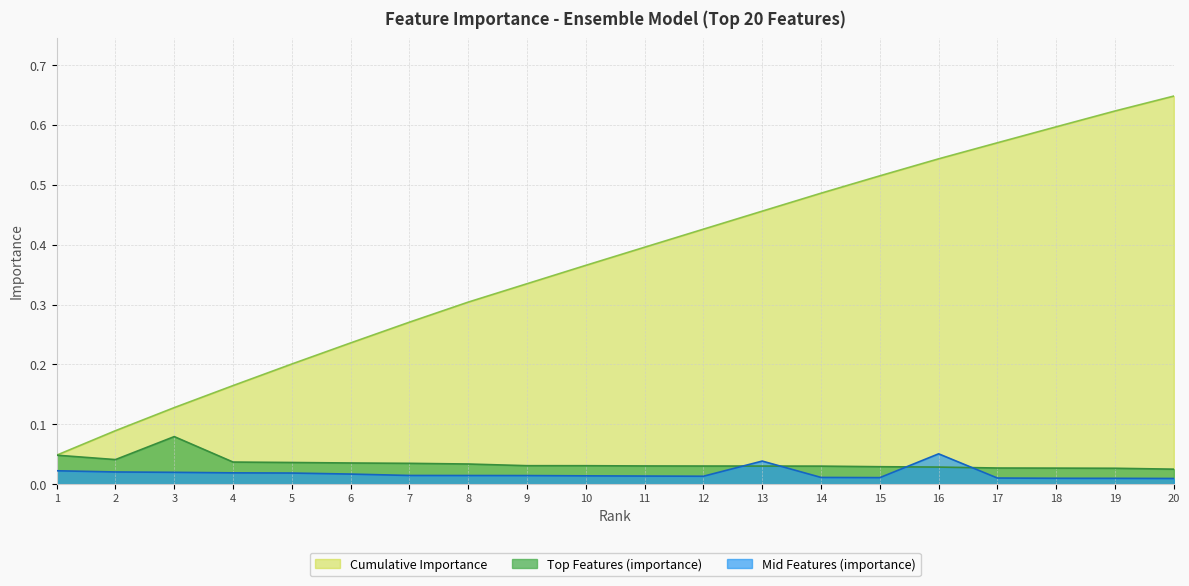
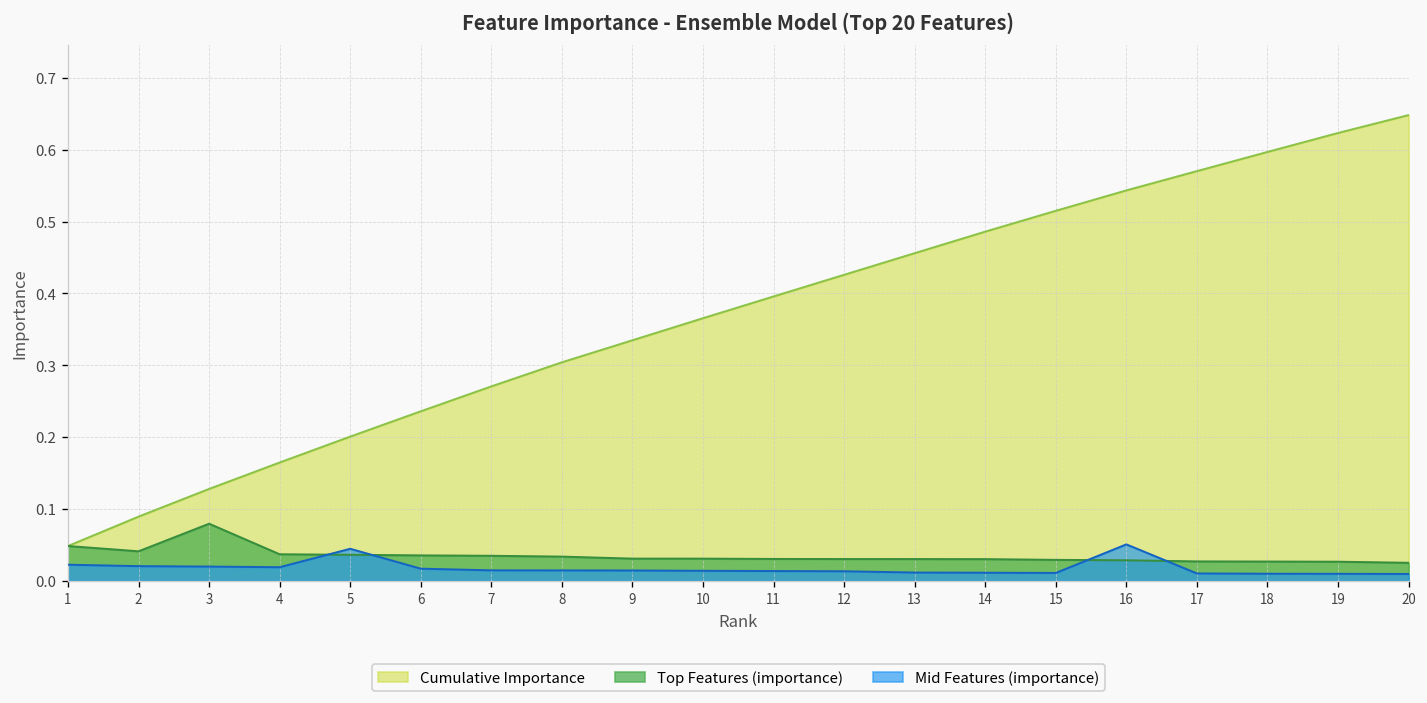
  {
    "Cumulative Importance": {
      "2": 0.09,
      "3": 0.13,
      "4": 0.16,
      "5": 0.20,
      "6": 0.24,
      "7": 0.27,
      "8": 0.30,
      "9": 0.33,
      "10": 0.37,
      "11": 0.40,
      "12": 0.43,
      "13": 0.46,
      "14": 0.49,
      "15": 0.51,
      "16": 0.54,
      "17": 0.57,
      "18": 0.60,
      "19": 0.62,
      "20": 0.65
    },
    "Top Features (importance)": {
      "2": 0.04,
      "3": 0.08,
      "4": 0.04,
      "5": 0.04,
      "6": 0.04,
      "7": 0.03,
      "8": 0.03,
      "9": 0.03,
      "10": 0.03,
      "11": 0.03,
      "12": 0.03,
      "13": 0.03,
      "14": 0.03,
      "15": 0.03,
      "16": 0.03,
      "17": 0.03,
      "18": 0.03,
      "19": 0.03,
      "20": 0.02
    },
    "Mid Features (importance)": {
      "1": 0.02,
      "2": 0.02,
      "3": 0.02,
      "4": 0.02,
-     "5": 0.02,
+     "5": 0.04,
      "6": 0.02,
      "7": 0.01,
      "8": 0.01,
      "9": 0.01,
      "10": 0.01,
      "11": 0.01,
      "12": 0.01,
-     "13": 0.04,
+     "13": 0.01,
      "14": 0.01,
      "15": 0.01,
      "16": 0.05,
      "17": 0.01,
      "18": 0.01,
      "19": 0.01,
      "20": 0.01
    }
  }
